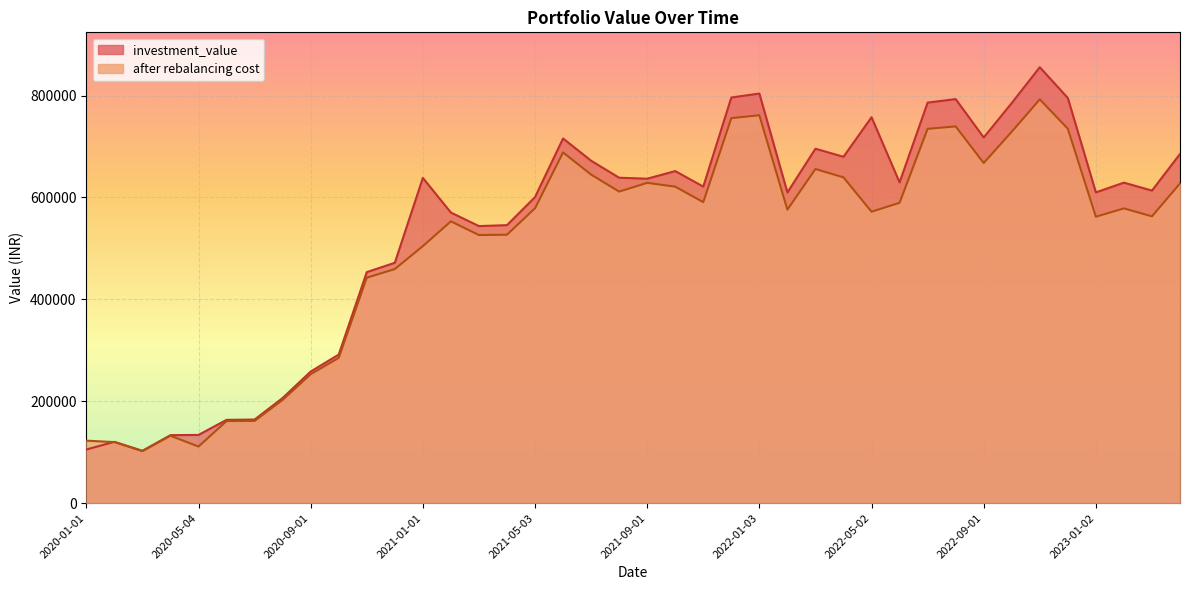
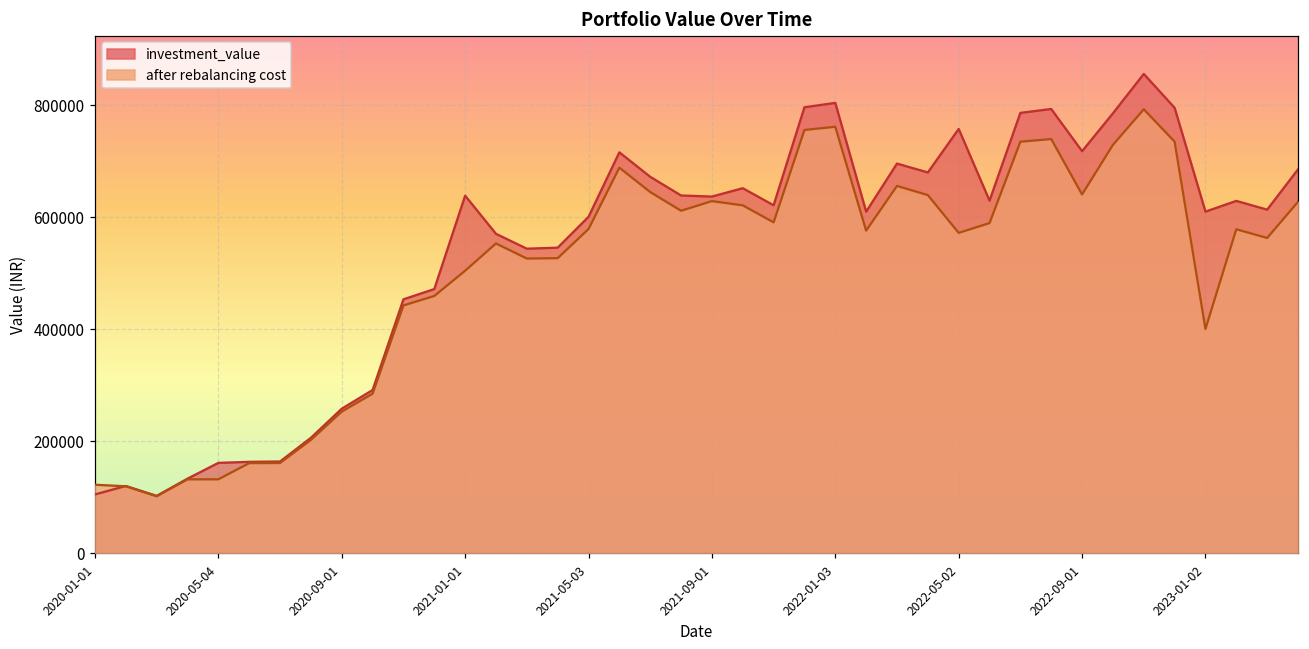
  {
    "investment_value": {
      "2020-01-01": 110000,
-     "2020-05-04": 130000,
+     "2020-05-04": 160000,
      "2020-09-01": 260000,
      "2021-01-01": 640000,
      "2021-05-03": 600000,
      "2021-09-01": 640000,
      "2022-01-03": 800000,
      "2022-05-02": 760000,
      "2022-09-01": 720000,
      "2023-01-02": 610000
    },
    "after rebalancing cost": {
      "2020-01-01": 120000,
-     "2020-05-04": 110000,
+     "2020-05-04": 130000,
      "2020-09-01": 250000,
      "2021-01-01": 500000,
      "2021-05-03": 580000,
      "2021-09-01": 630000,
      "2022-01-03": 760000,
      "2022-05-02": 570000,
-     "2022-09-01": 670000,
-     "2023-01-02": 560000
+     "2022-09-01": 640000,
+     "2023-01-02": 400000
    }
  }
